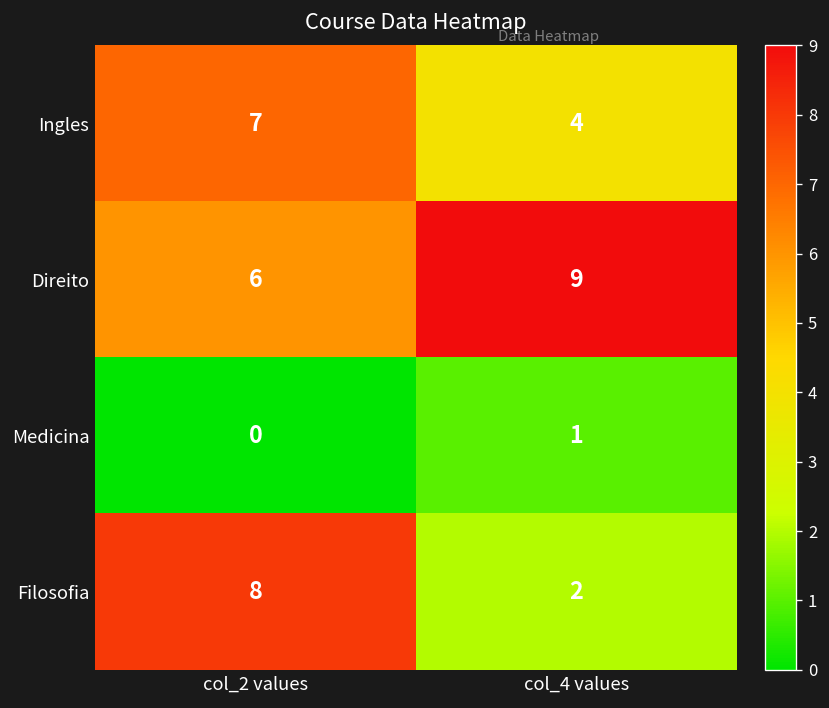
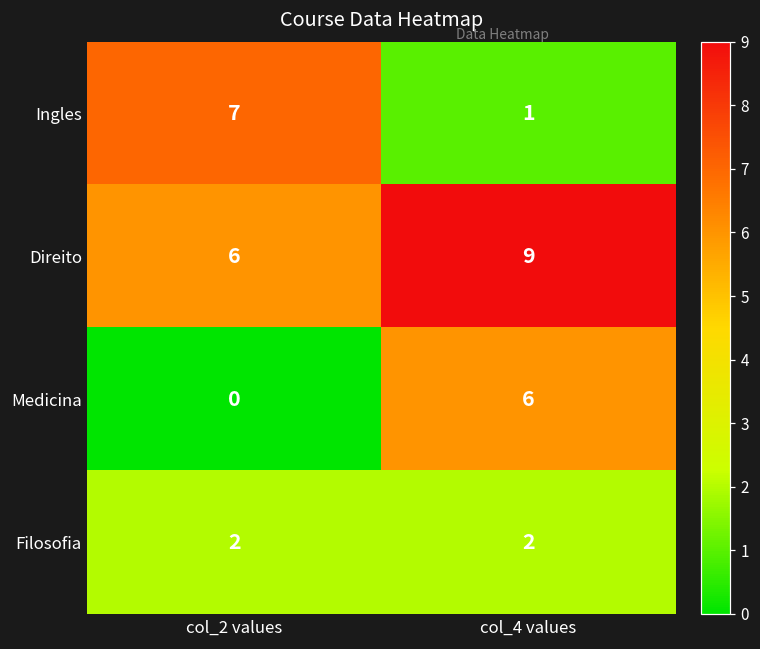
  {
    "Ingles": {
      "col_2 values": 7,
-     "col_4 values": 4
+     "col_4 values": 1
    },
    "Direito": {
      "col_2 values": 6,
      "col_4 values": 9
    },
    "Medicina": {
      "col_2 values": 0,
-     "col_4 values": 1
+     "col_4 values": 6
    },
    "Filosofia": {
-     "col_2 values": 8,
+     "col_2 values": 2,
      "col_4 values": 2
    }
  }
